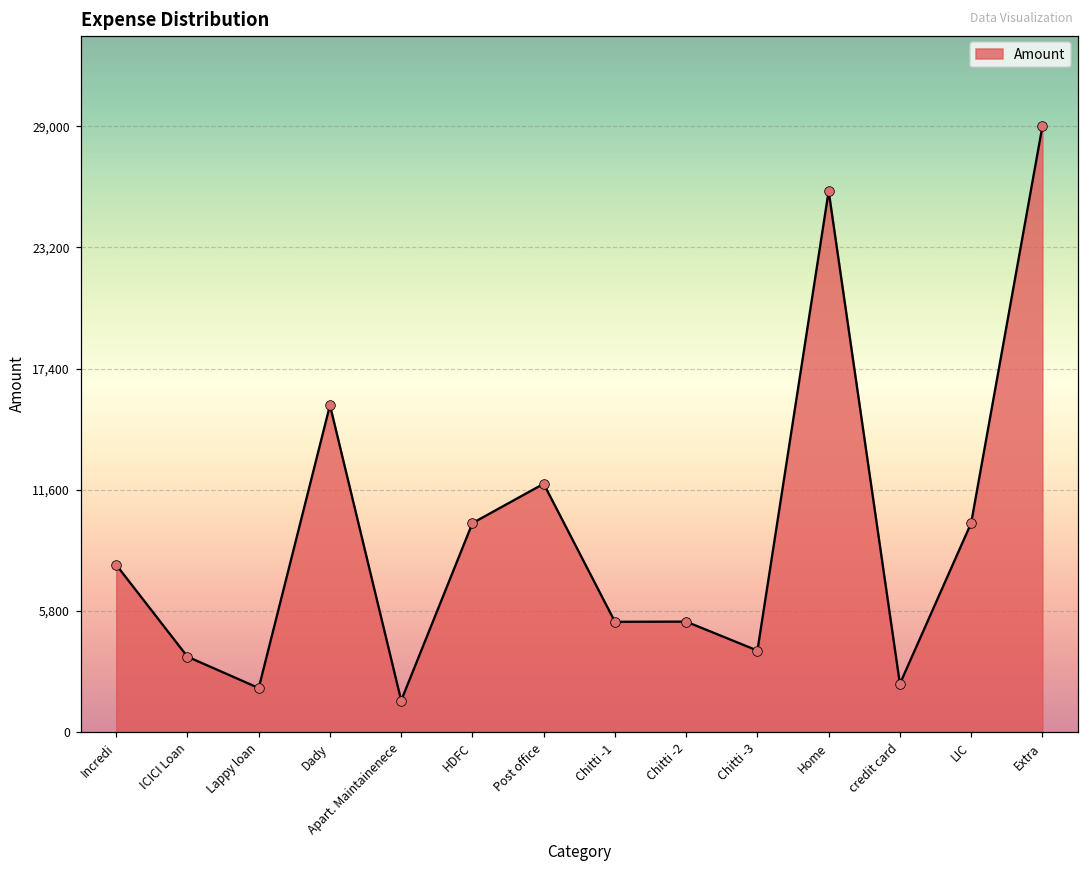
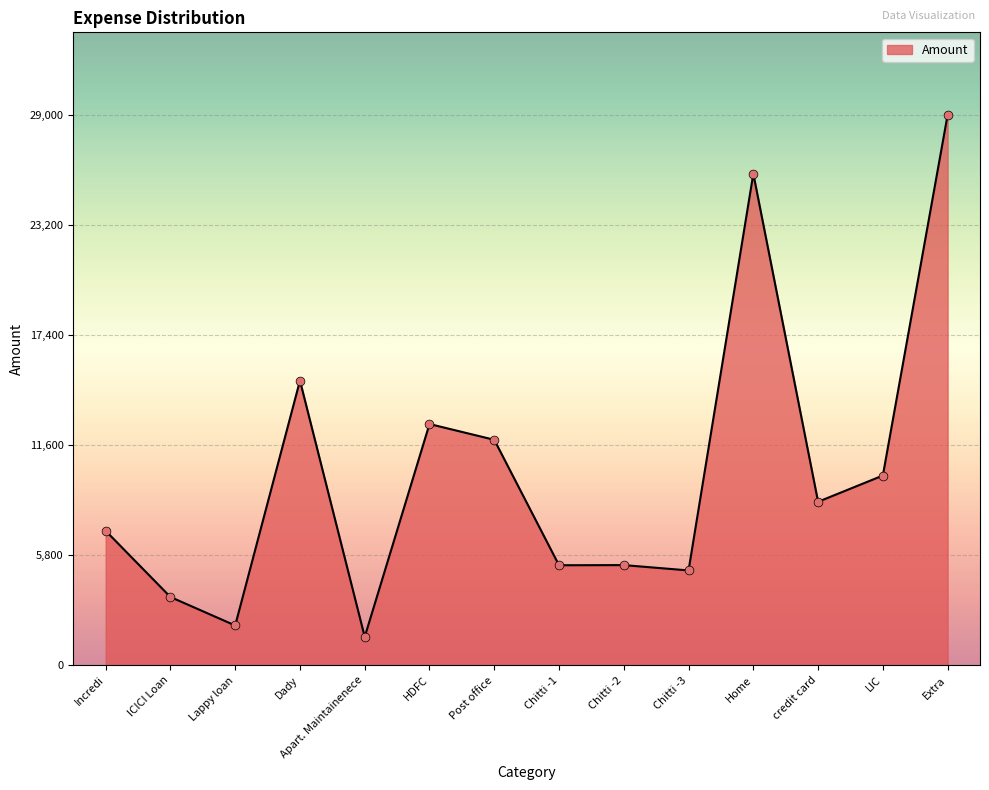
  {
-   "Incredi": "8,000",
+   "Incredi": "7,100",
    "ICICI Loan": "3,600",
    "Lappy loan": "2,100",
-   "Dady": "15,600",
+   "Dady": "15,000",
    "Apart. Maintainenece": "1,500",
-   "HDFC": "10,000",
+   "HDFC": "12,700",
    "Post office": "11,900",
    "Chitti -1": "5,300",
    "Chitti -2": "5,300",
-   "Chitti -3": "3,900",
+   "Chitti -3": "5,000",
    "Home": "25,900",
-   "credit card": "2,300",
+   "credit card": "8,600",
    "LIC": "10,000",
    "Extra": "29,000"
  }
